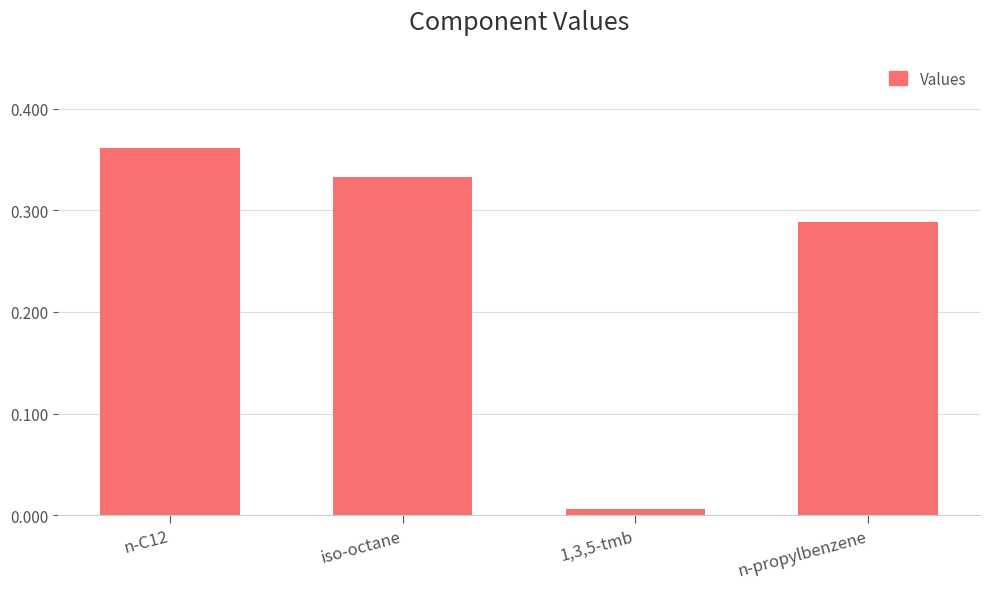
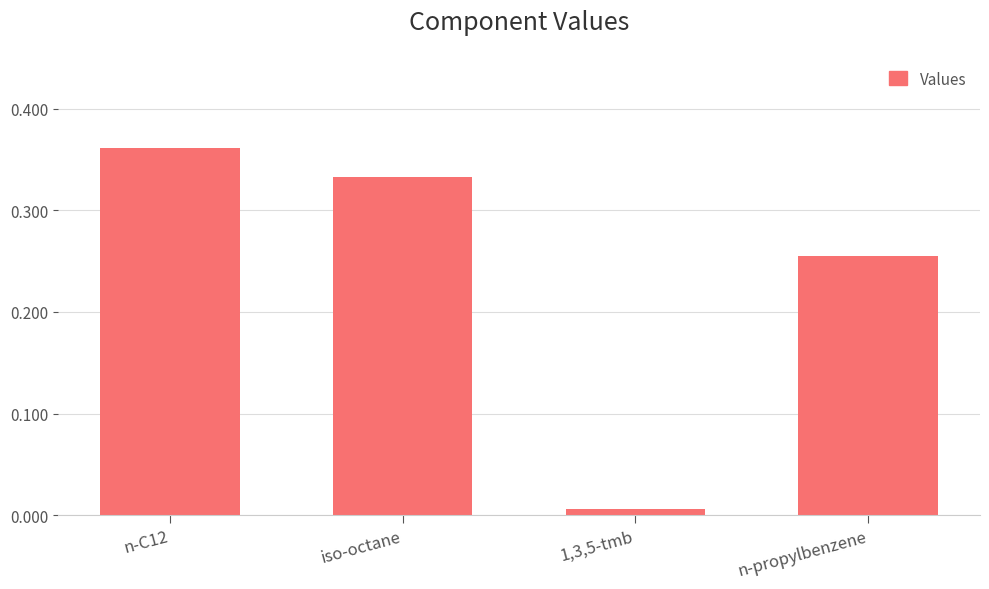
  {
    "n-C12": 0.361,
    "iso-octane": 0.333,
    "1,3,5-tmb": 0.006,
-   "n-propylbenzene": 0.289
+   "n-propylbenzene": 0.255
  }
